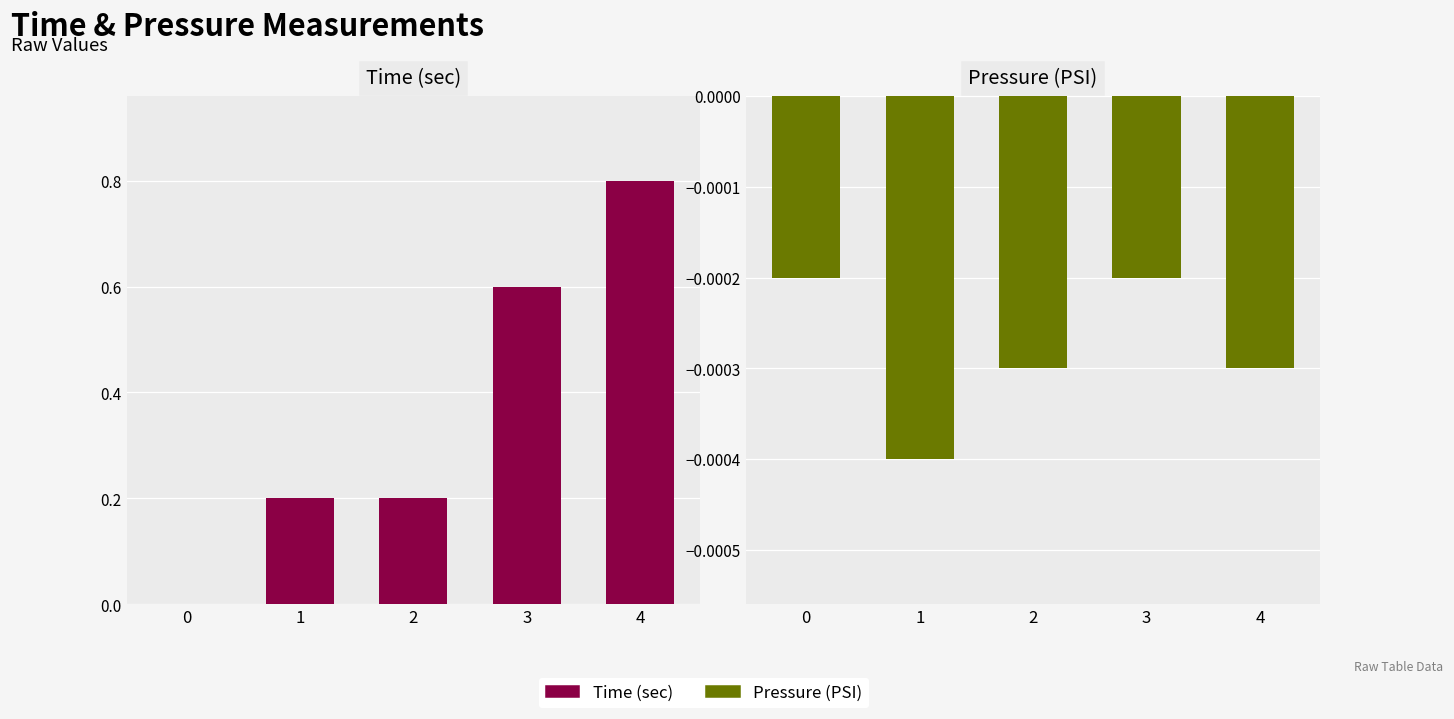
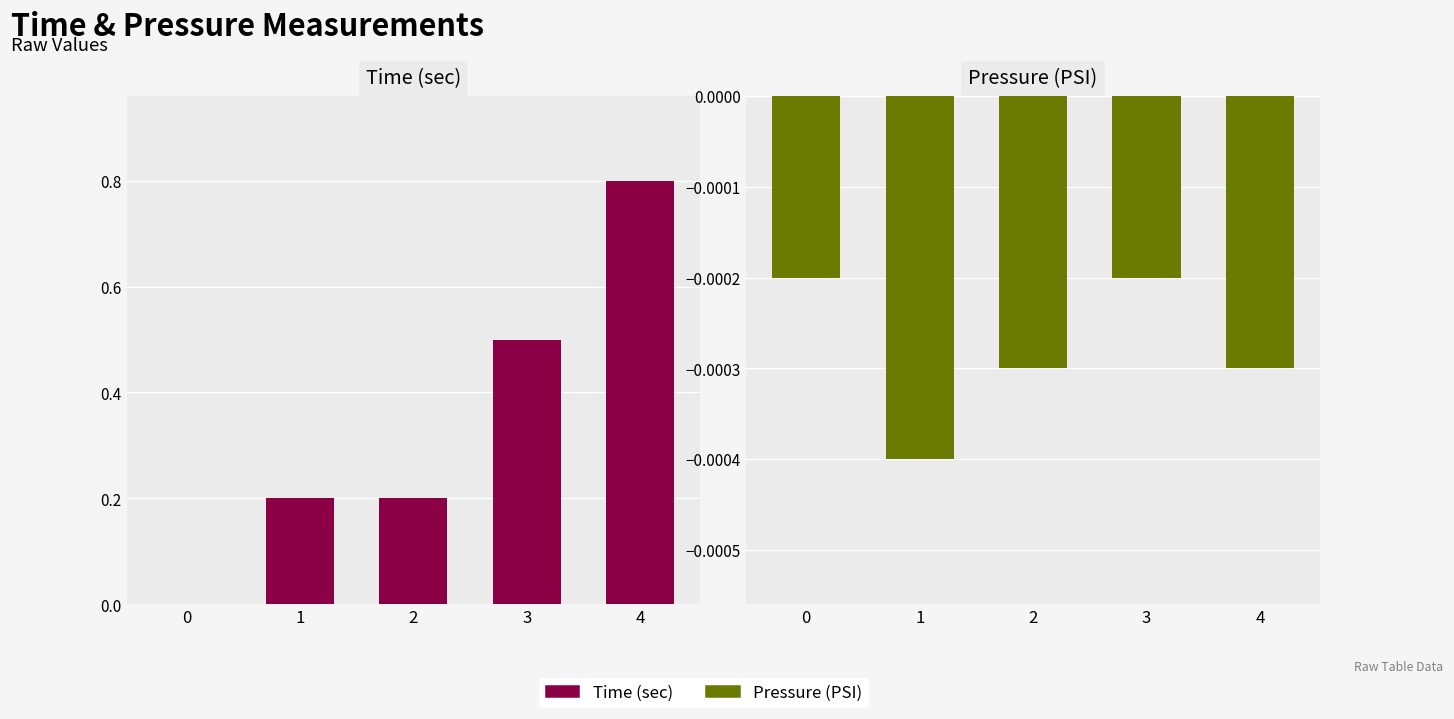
  {
    "Time (sec)": {
      "0": 0.0,
      "1": 0.2,
      "2": 0.2,
-     "3": 0.6,
+     "3": 0.5,
      "4": 0.8
    },
    "Pressure (PSI)": {
      "0": -0.00020,
      "1": -0.00040,
      "2": -0.00030,
      "3": -0.00020,
      "4": -0.00030
    }
  }
